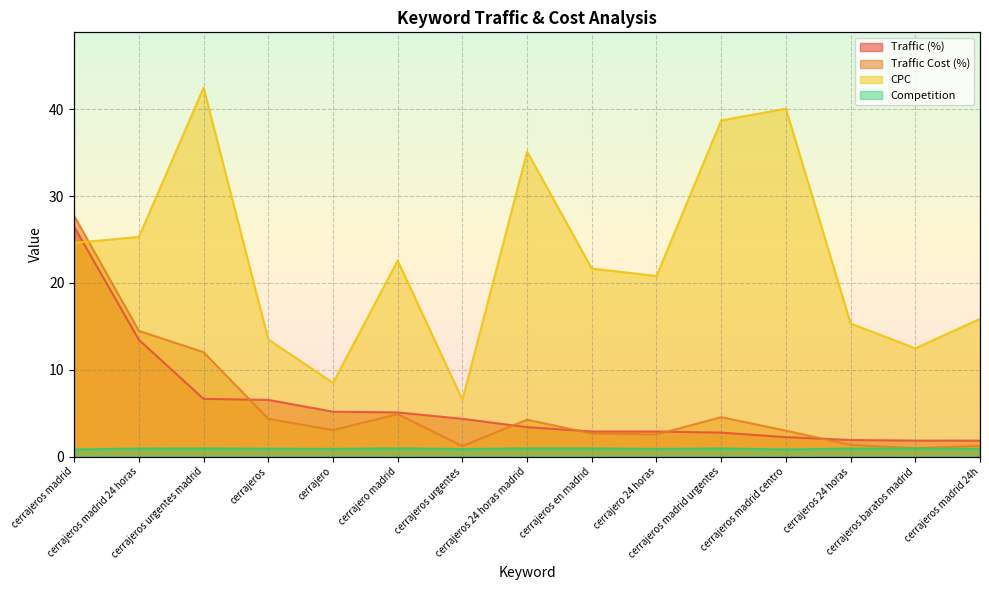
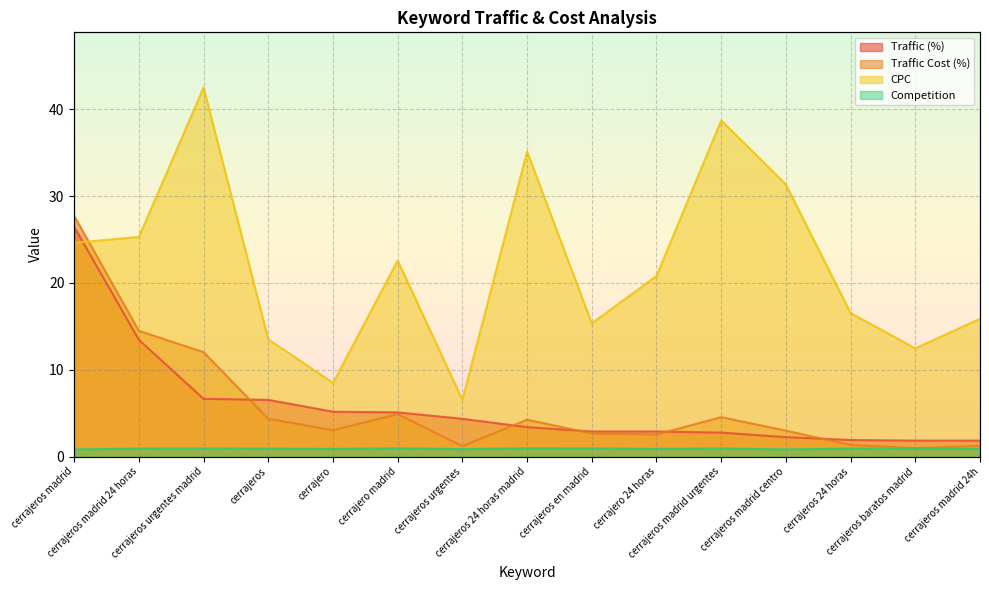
  {
    "CPC": {
      "cerrajeros madrid": 25,
      "cerrajeros madrid 24 horas": 25,
      "cerrajeros urgentes madrid": 42,
      "cerrajeros": 14,
      "cerrajero": 8,
      "cerrajero madrid": 23,
      "cerrajeros urgentes": 7,
      "cerrajeros 24 horas madrid": 35,
-     "cerrajeros en madrid": 22,
+     "cerrajeros en madrid": 15,
      "cerrajero 24 horas": 21,
      "cerrajeros madrid urgentes": 39,
-     "cerrajeros madrid centro": 40,
-     "cerrajeros 24 horas": 15,
+     "cerrajeros madrid centro": 31,
+     "cerrajeros 24 horas": 17,
      "cerrajeros baratos madrid": 12,
      "cerrajeros madrid 24h": 16
    },
    "Competition": {
      "cerrajeros madrid": 1,
      "cerrajeros madrid 24 horas": 1,
      "cerrajeros urgentes madrid": 1,
      "cerrajeros": 1,
      "cerrajero": 1,
      "cerrajero madrid": 1,
      "cerrajeros urgentes": 1,
      "cerrajeros 24 horas madrid": 1,
      "cerrajeros en madrid": 1,
      "cerrajero 24 horas": 1,
      "cerrajeros madrid urgentes": 1,
      "cerrajeros madrid centro": 1,
      "cerrajeros 24 horas": 1,
      "cerrajeros madrid 24h": 1
    }
  }
